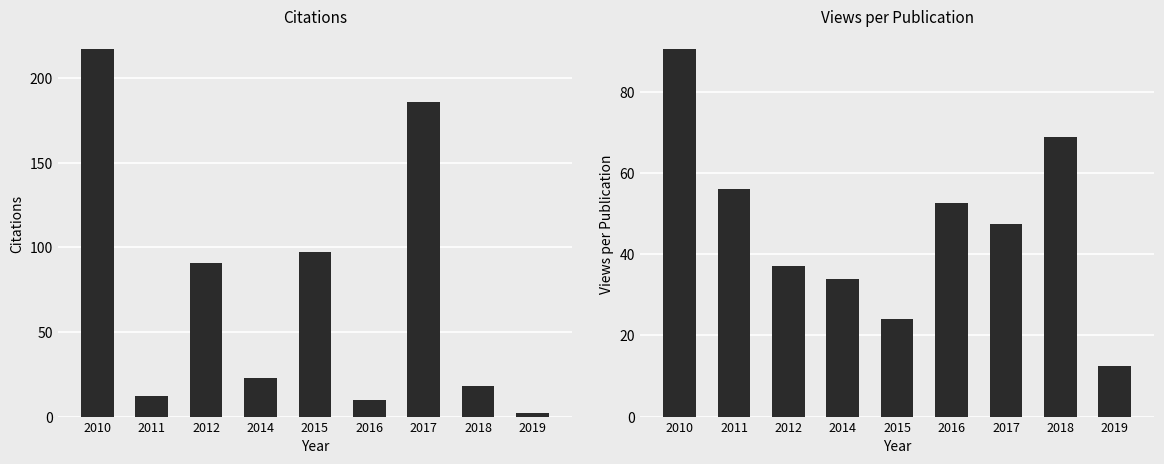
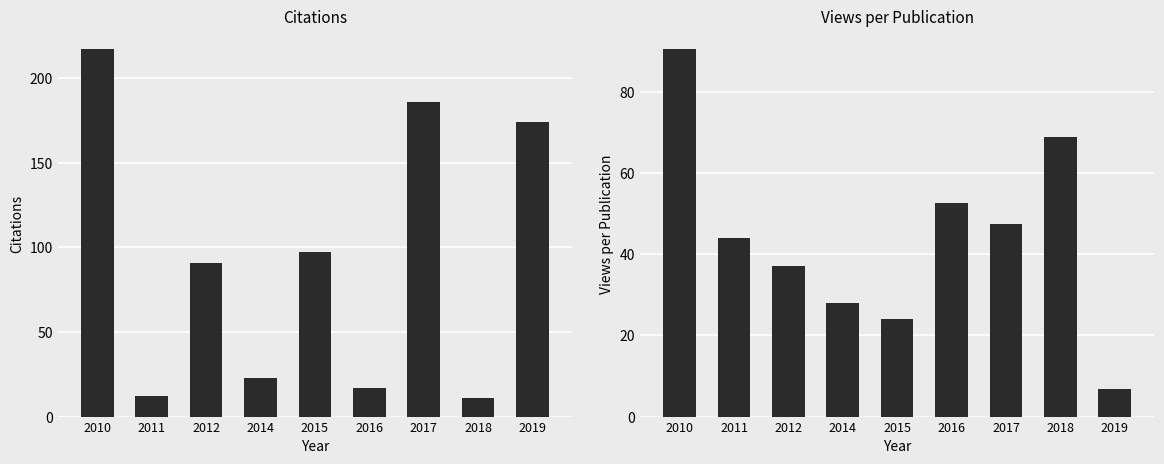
  {
    "Citations": {
      "2010": 217,
      "2011": 12,
      "2012": 91,
      "2014": 23,
      "2015": 97,
-     "2016": 10,
+     "2016": 17,
      "2017": 186,
-     "2018": 18,
-     "2019": 2
+     "2018": 11,
+     "2019": 174
    },
    "Views per Publication": {
      "2010": 91,
-     "2011": 56,
+     "2011": 44,
      "2012": 37,
-     "2014": 34,
+     "2014": 28,
      "2015": 24,
      "2016": 53,
      "2017": 48,
      "2018": 69,
-     "2019": 13
+     "2019": 7
    }
  }
